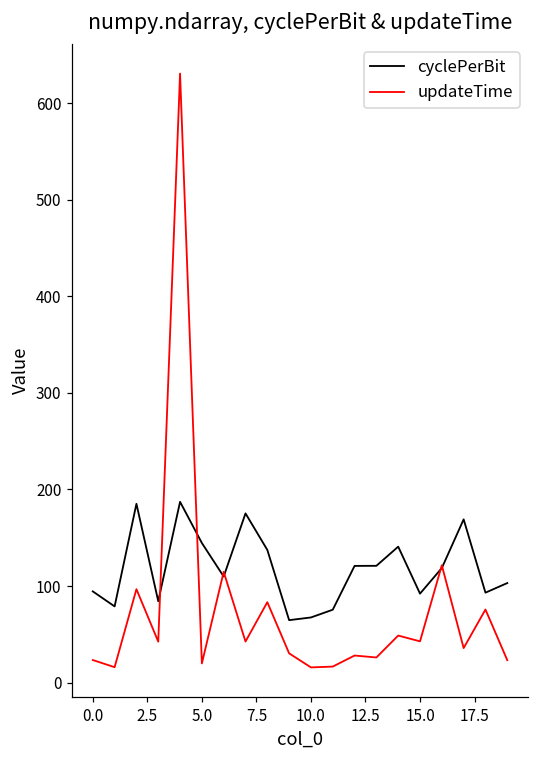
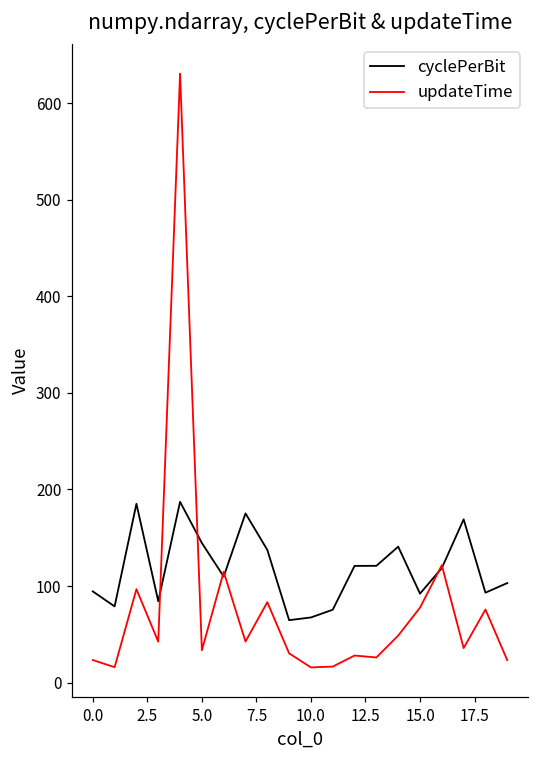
  {
    "cyclePerBit": {
      "0.0": 90,
      "5.0": 140,
      "10.0": 70,
      "15.0": 90
    },
    "updateTime": {
      "0.0": 20,
-     "5.0": 20,
+     "5.0": 30,
      "10.0": 20,
-     "15.0": 40
+     "15.0": 80
    }
  }
